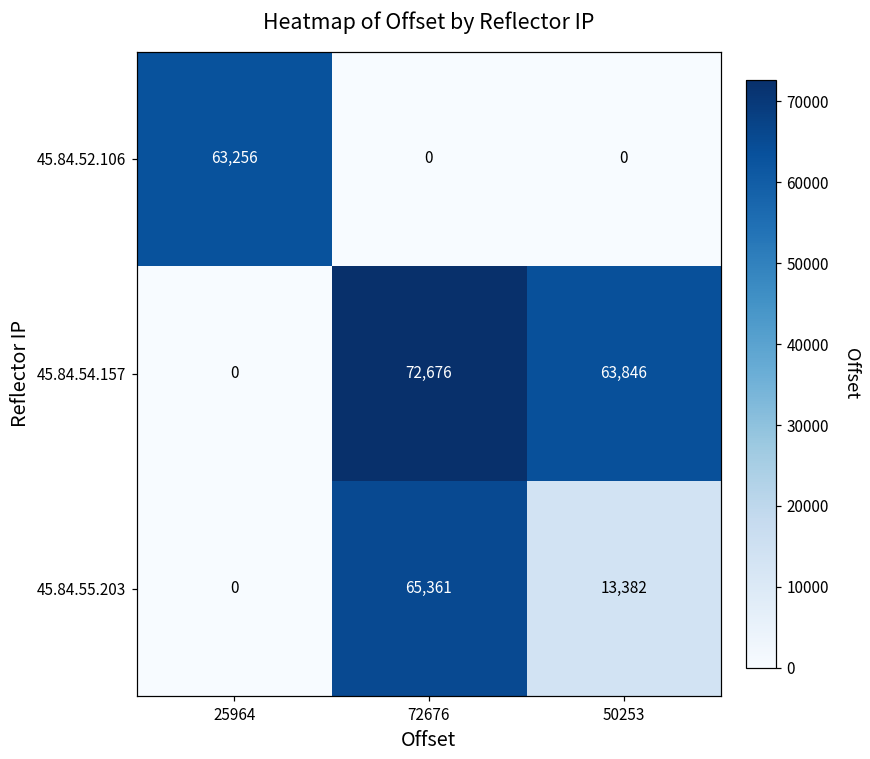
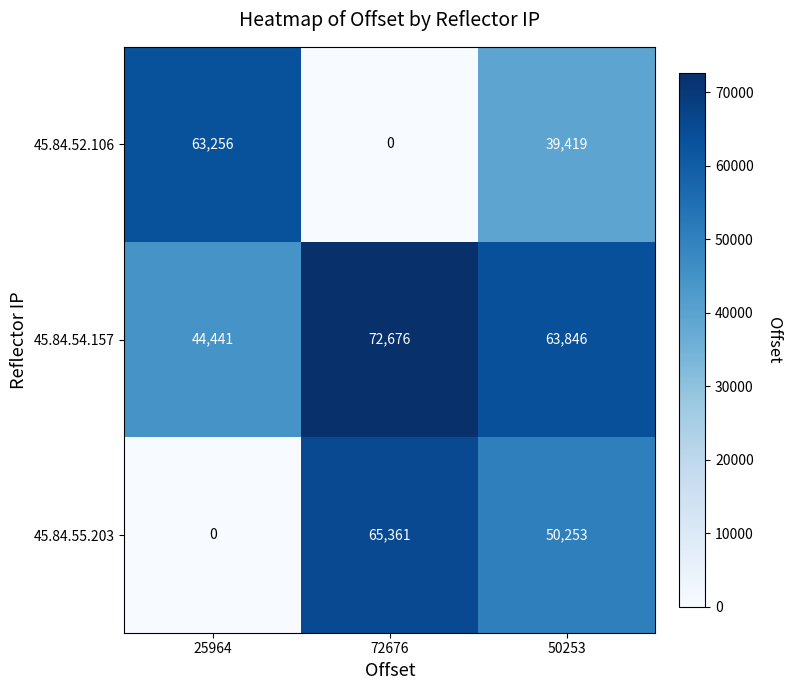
  {
    "45.84.52.106": {
      "25964": "63,256",
      "72676": "0",
-     "50253": "0"
+     "50253": "39,419"
    },
    "45.84.54.157": {
-     "25964": "0",
+     "25964": "44,441",
      "72676": "72,676",
      "50253": "63,846"
    },
    "45.84.55.203": {
      "25964": "0",
      "72676": "65,361",
-     "50253": "13,382"
+     "50253": "50,253"
    }
  }
